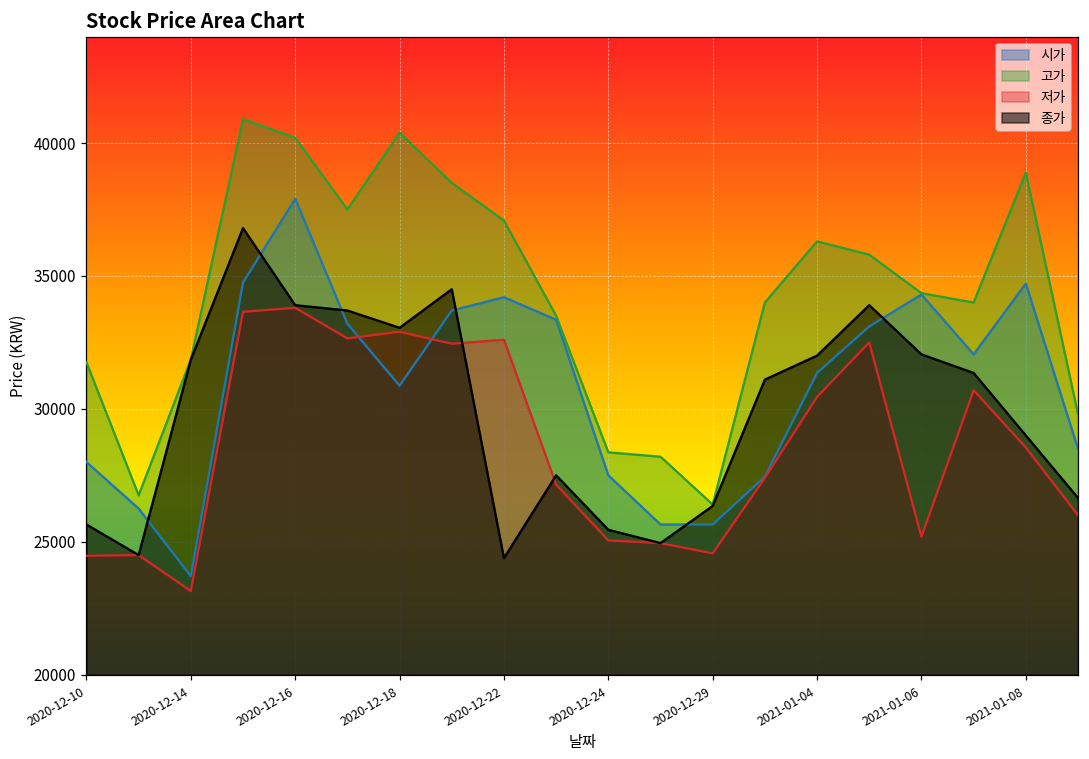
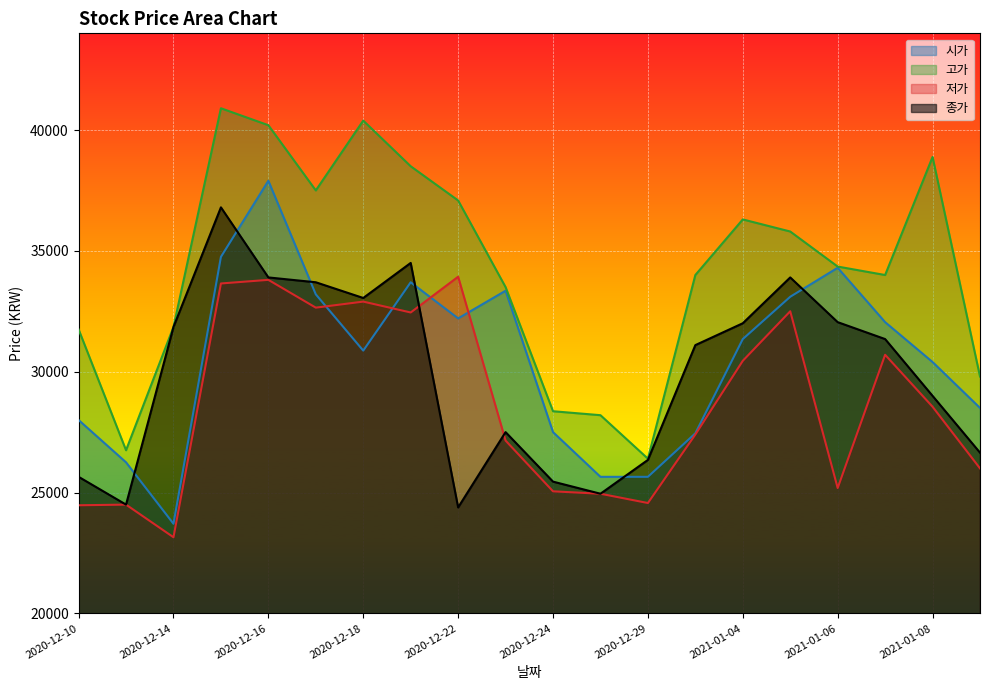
  {
    "시가": {
      "2020-12-10": 28000,
      "2020-12-14": 23700,
      "2020-12-16": 37900,
      "2020-12-18": 30900,
-     "2020-12-22": 34200,
+     "2020-12-22": 32200,
      "2020-12-24": 27500,
      "2020-12-29": 25700,
      "2021-01-04": 31400,
-     "2021-01-08": 34700
+     "2021-01-08": 30400
    },
    "고가": {
      "2020-12-10": 31800,
      "2020-12-16": 40200,
      "2020-12-18": 40400,
      "2020-12-22": 37100,
      "2020-12-24": 28400,
      "2021-01-04": 36300,
      "2021-01-08": 38900
    },
    "저가": {
      "2020-12-10": 24500,
      "2020-12-14": 23200,
      "2020-12-18": 32900,
-     "2020-12-22": 32600,
+     "2020-12-22": 33900,
      "2020-12-24": 25100,
      "2020-12-29": 24600,
      "2021-01-04": 30500,
      "2021-01-06": 25200,
      "2021-01-08": 28600
    },
    "종가": {
      "2020-12-10": 25700,
      "2020-12-18": 33100,
      "2020-12-22": 24400,
      "2020-12-24": 25500,
      "2021-01-04": 32000,
      "2021-01-06": 32100,
      "2021-01-08": 29000
    }
  }
